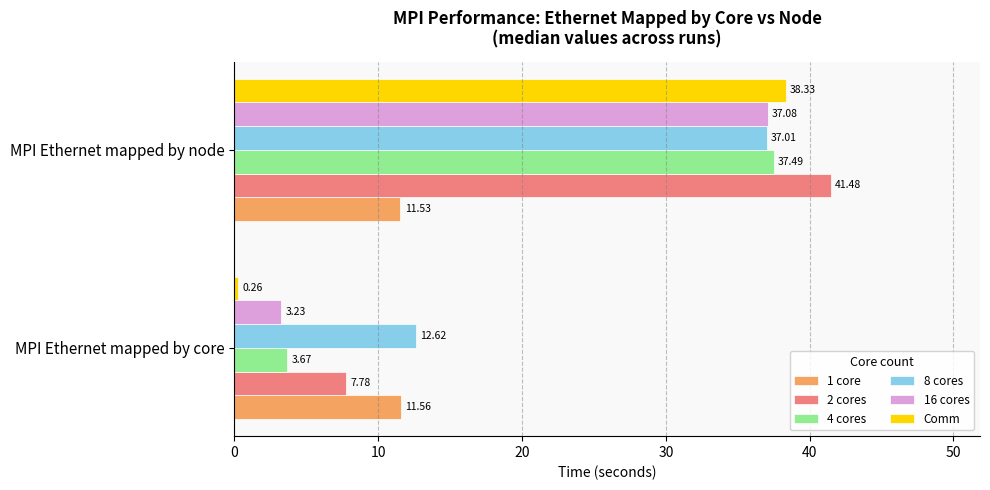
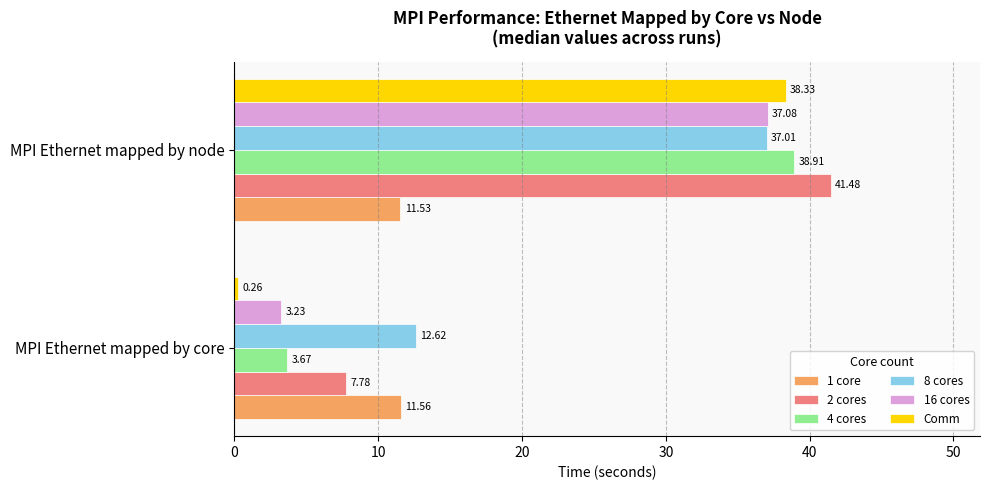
  {
    "4 cores": {
-     "MPI Ethernet mapped by node": 37.49,
+     "MPI Ethernet mapped by node": 38.91,
      "MPI Ethernet mapped by core": 3.67
    },
    "8 cores": {
      "MPI Ethernet mapped by node": 37.01,
      "MPI Ethernet mapped by core": 12.62
    },
    "16 cores": {
      "MPI Ethernet mapped by node": 37.08,
      "MPI Ethernet mapped by core": 3.23
    },
    "Comm": {
      "MPI Ethernet mapped by node": 38.33,
      "MPI Ethernet mapped by core": 0.26
    }
  }
